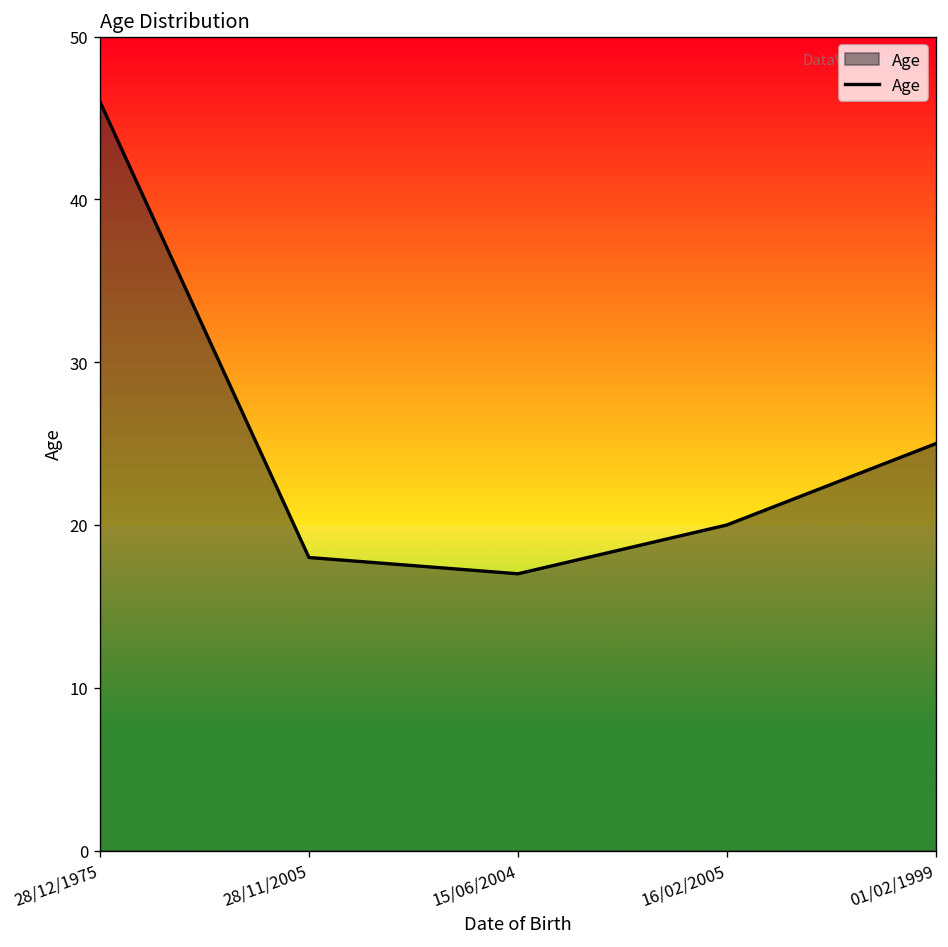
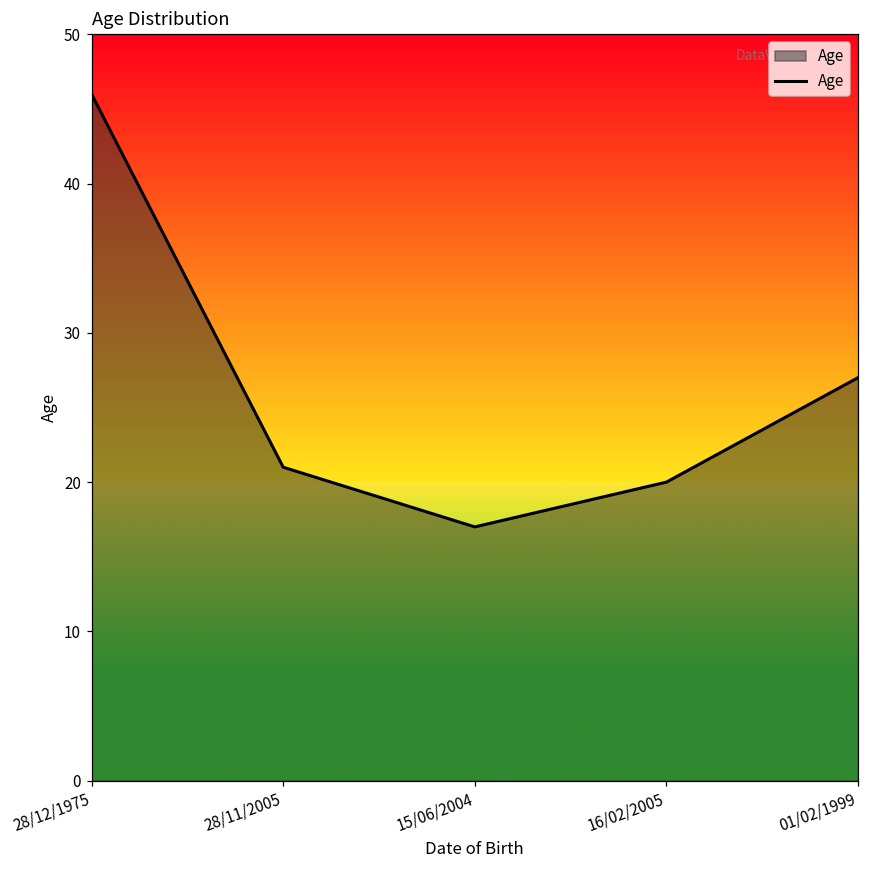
  {
    "28/12/1975": 46,
-   "28/11/2005": 18,
+   "28/11/2005": 21,
    "15/06/2004": 17,
    "16/02/2005": 20,
-   "01/02/1999": 25
+   "01/02/1999": 27
  }
